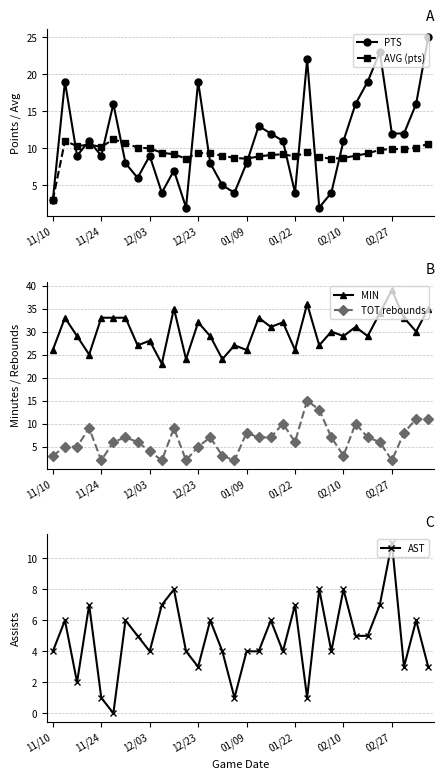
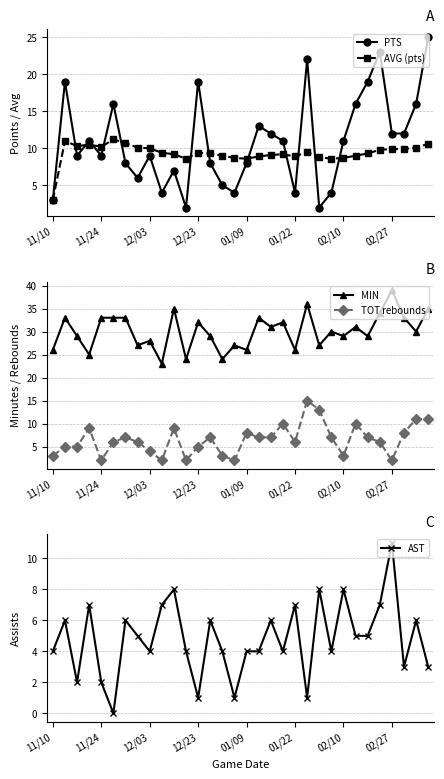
  {
    "B": {
      "MIN": {
        "11/10": 26,
        "11/24": 33,
        "12/03": 28,
        "12/23": 32,
        "01/09": 26,
        "01/22": 26,
        "02/10": 29
      },
      "TOT rebounds": {
        "11/10": 3,
        "11/24": 2,
        "12/03": 4,
        "12/23": 5,
        "01/09": 8,
        "01/22": 6,
        "02/10": 3,
        "02/27": 2
      }
    },
    "C": {
      "11/10": 4,
-     "11/24": 1,
+     "11/24": 2,
      "12/03": 4,
-     "12/23": 3,
+     "12/23": 1,
      "01/09": 4,
      "01/22": 7,
      "02/10": 8
    }
  }
